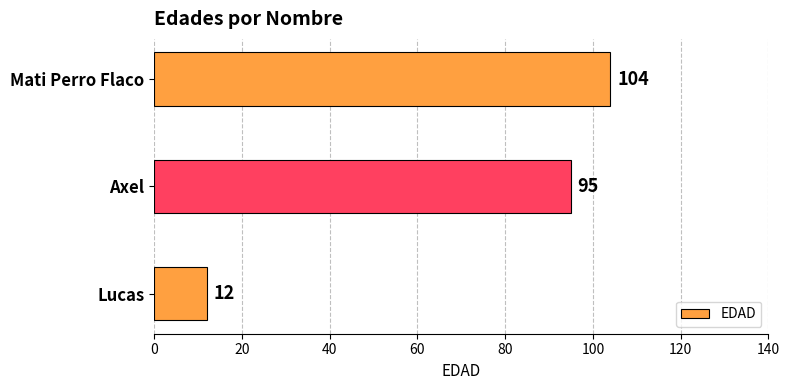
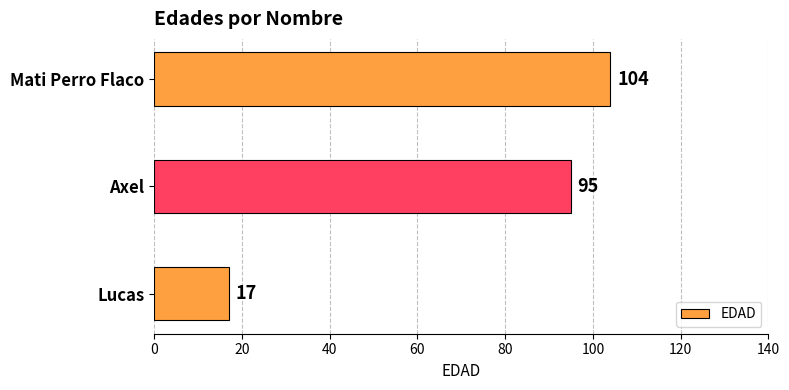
  {
    "Mati Perro Flaco": 104,
    "Axel": 95,
-   "Lucas": 12
+   "Lucas": 17
  }
